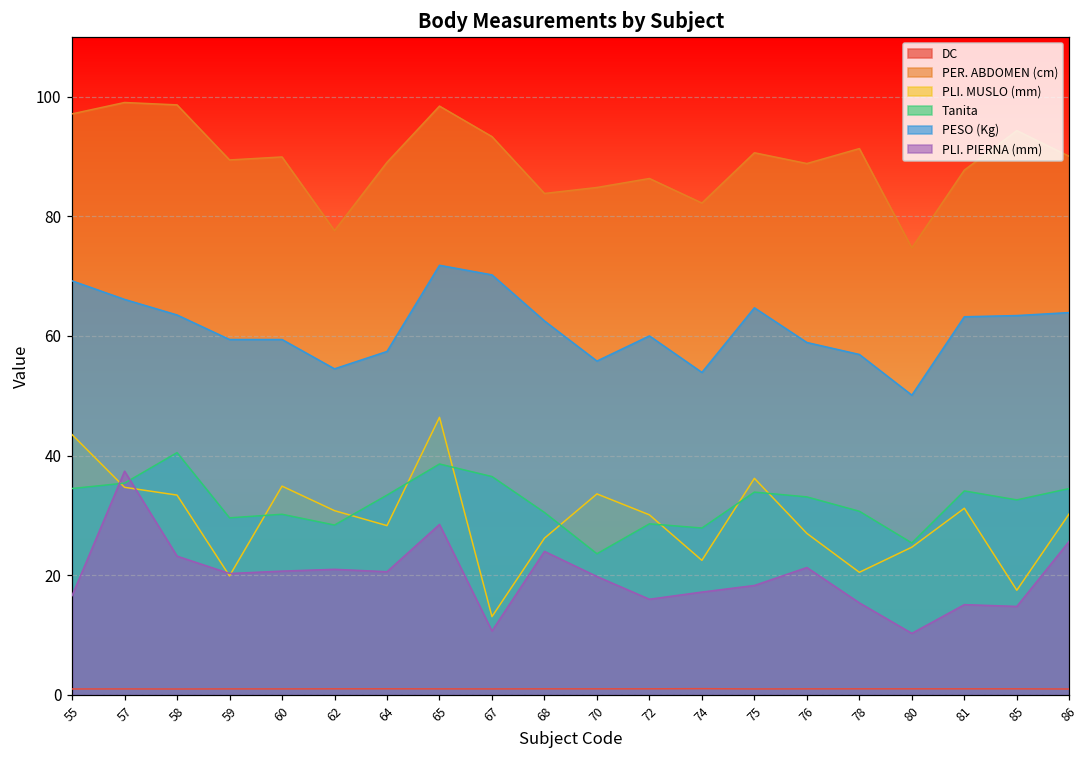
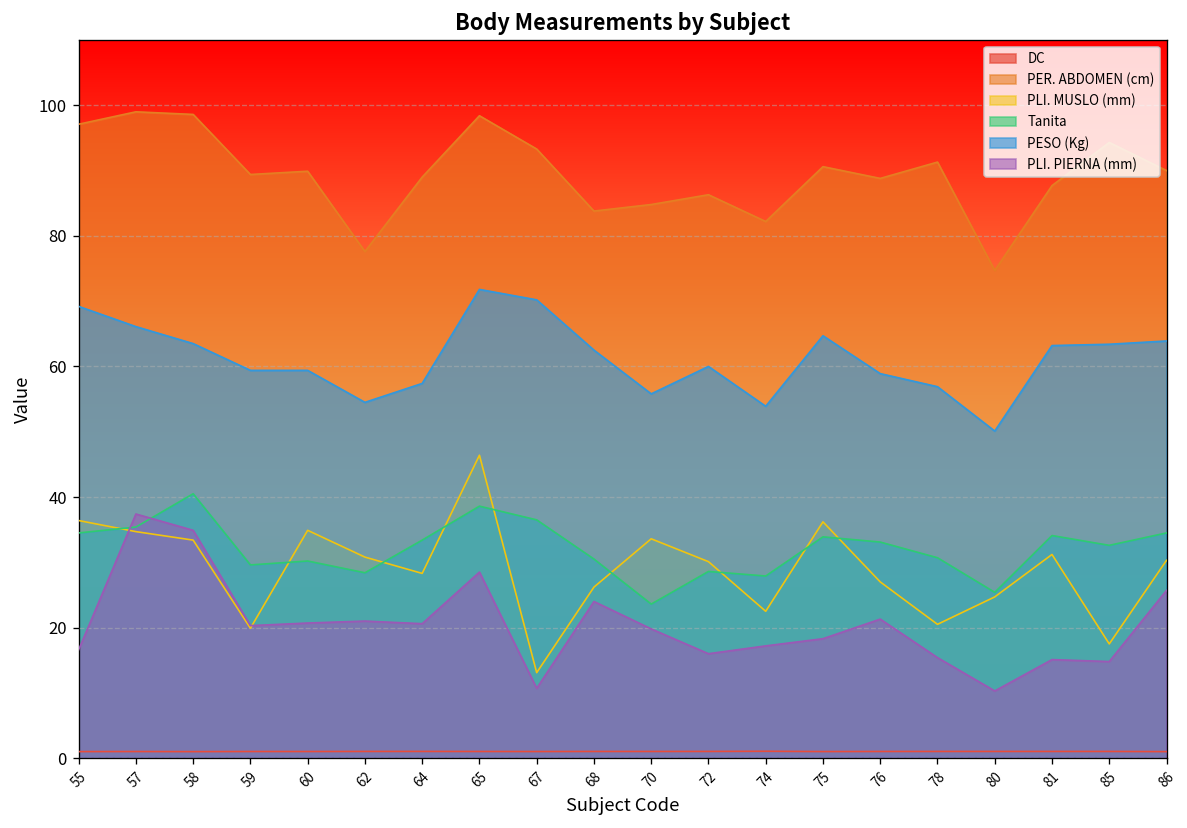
  {
    "PLI. MUSLO (mm)": {
-     "55": 44,
+     "55": 36,
      "57": 35,
      "58": 33,
      "60": 35,
      "62": 31,
      "64": 28,
      "65": 46,
      "67": 13,
      "68": 26,
      "70": 34,
      "72": 30,
      "74": 23,
      "75": 36,
      "76": 27,
      "78": 21,
      "80": 25,
      "81": 31,
      "85": 18,
      "86": 30
    },
    "Tanita": {
      "55": 35,
      "57": 35,
      "58": 41,
      "59": 30,
      "60": 30,
      "62": 28,
      "64": 33,
      "65": 39,
      "67": 37,
      "68": 31,
      "70": 24,
      "72": 29,
      "74": 28,
      "75": 34,
      "76": 33,
      "78": 31,
      "80": 25,
      "81": 34,
      "85": 33,
      "86": 35
    },
    "PESO (Kg)": {
      "55": 69,
      "57": 66,
      "58": 64,
      "59": 59,
      "60": 59,
      "62": 55,
      "64": 57,
      "65": 72,
      "67": 70,
      "68": 63,
      "70": 56,
      "72": 60,
      "74": 54,
      "75": 65,
      "76": 59,
      "78": 57,
      "80": 50,
      "81": 63,
      "85": 63,
      "86": 64
    },
    "PLI. PIERNA (mm)": {
      "55": 17,
      "57": 37,
-     "58": 23,
+     "58": 35,
      "60": 21,
      "62": 21,
      "64": 21,
      "65": 29,
      "67": 11,
      "68": 24,
      "70": 20,
      "72": 16,
      "74": 17,
      "75": 18,
      "76": 21,
      "78": 15,
      "80": 10,
      "81": 15,
      "85": 15,
      "86": 26
    }
  }
